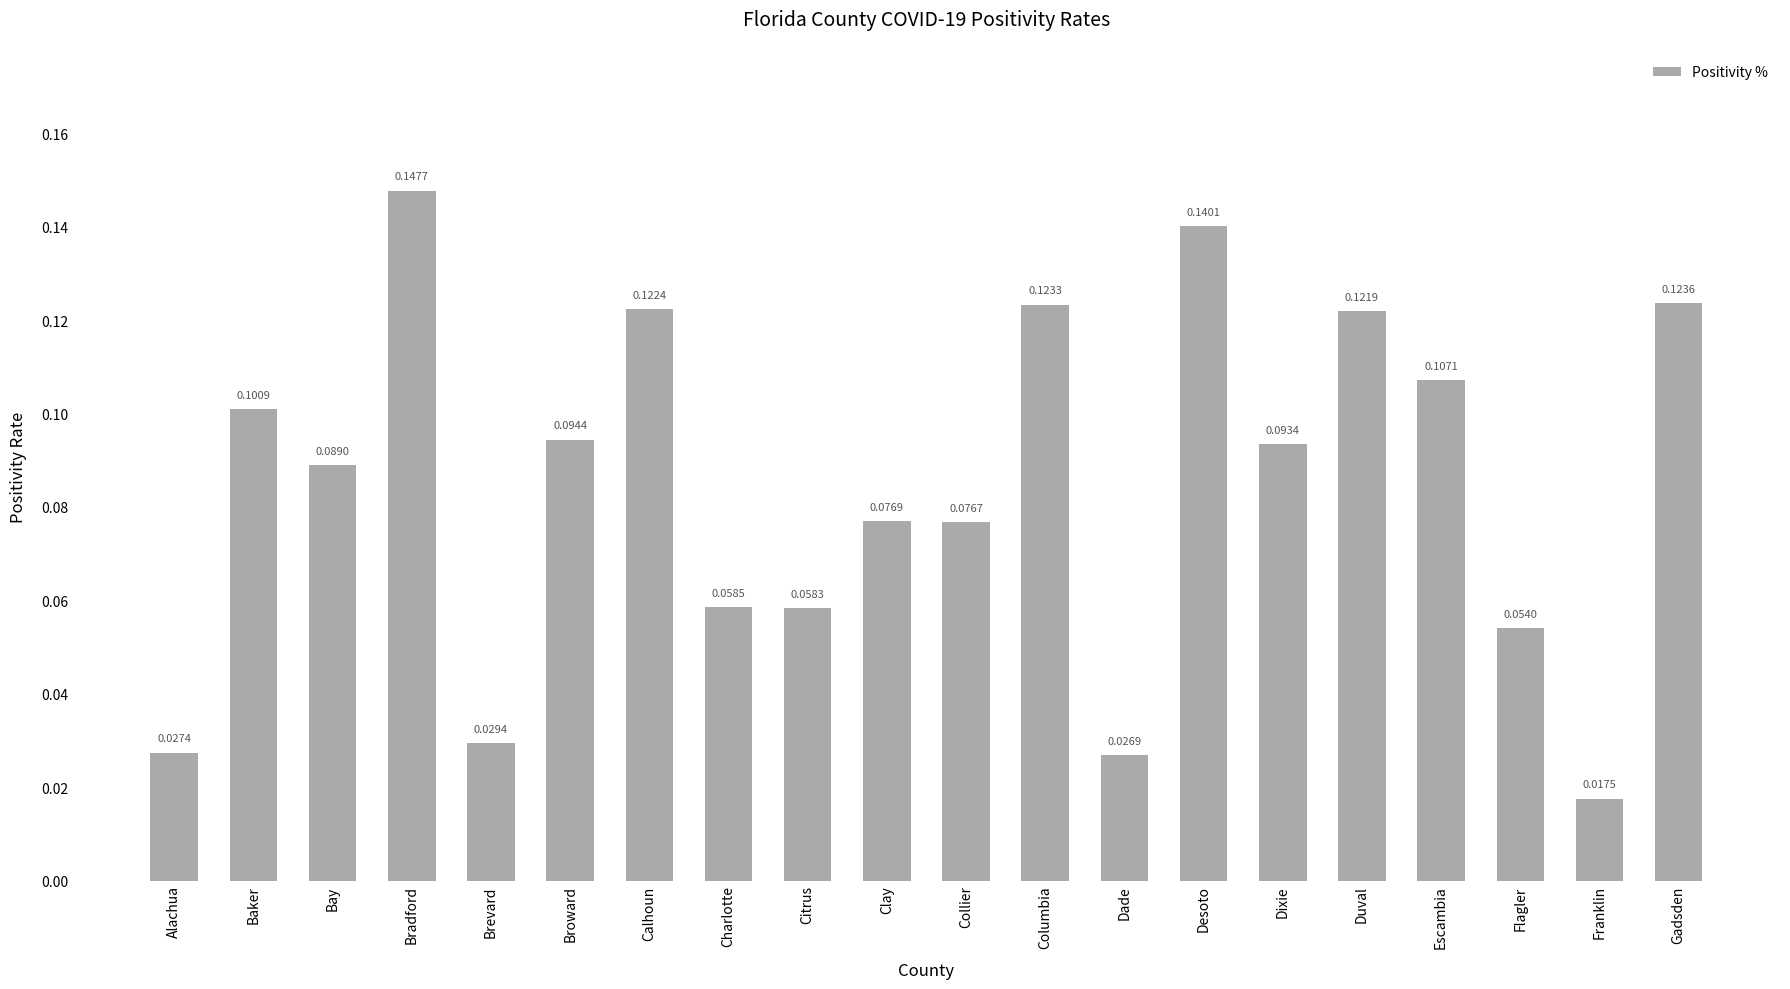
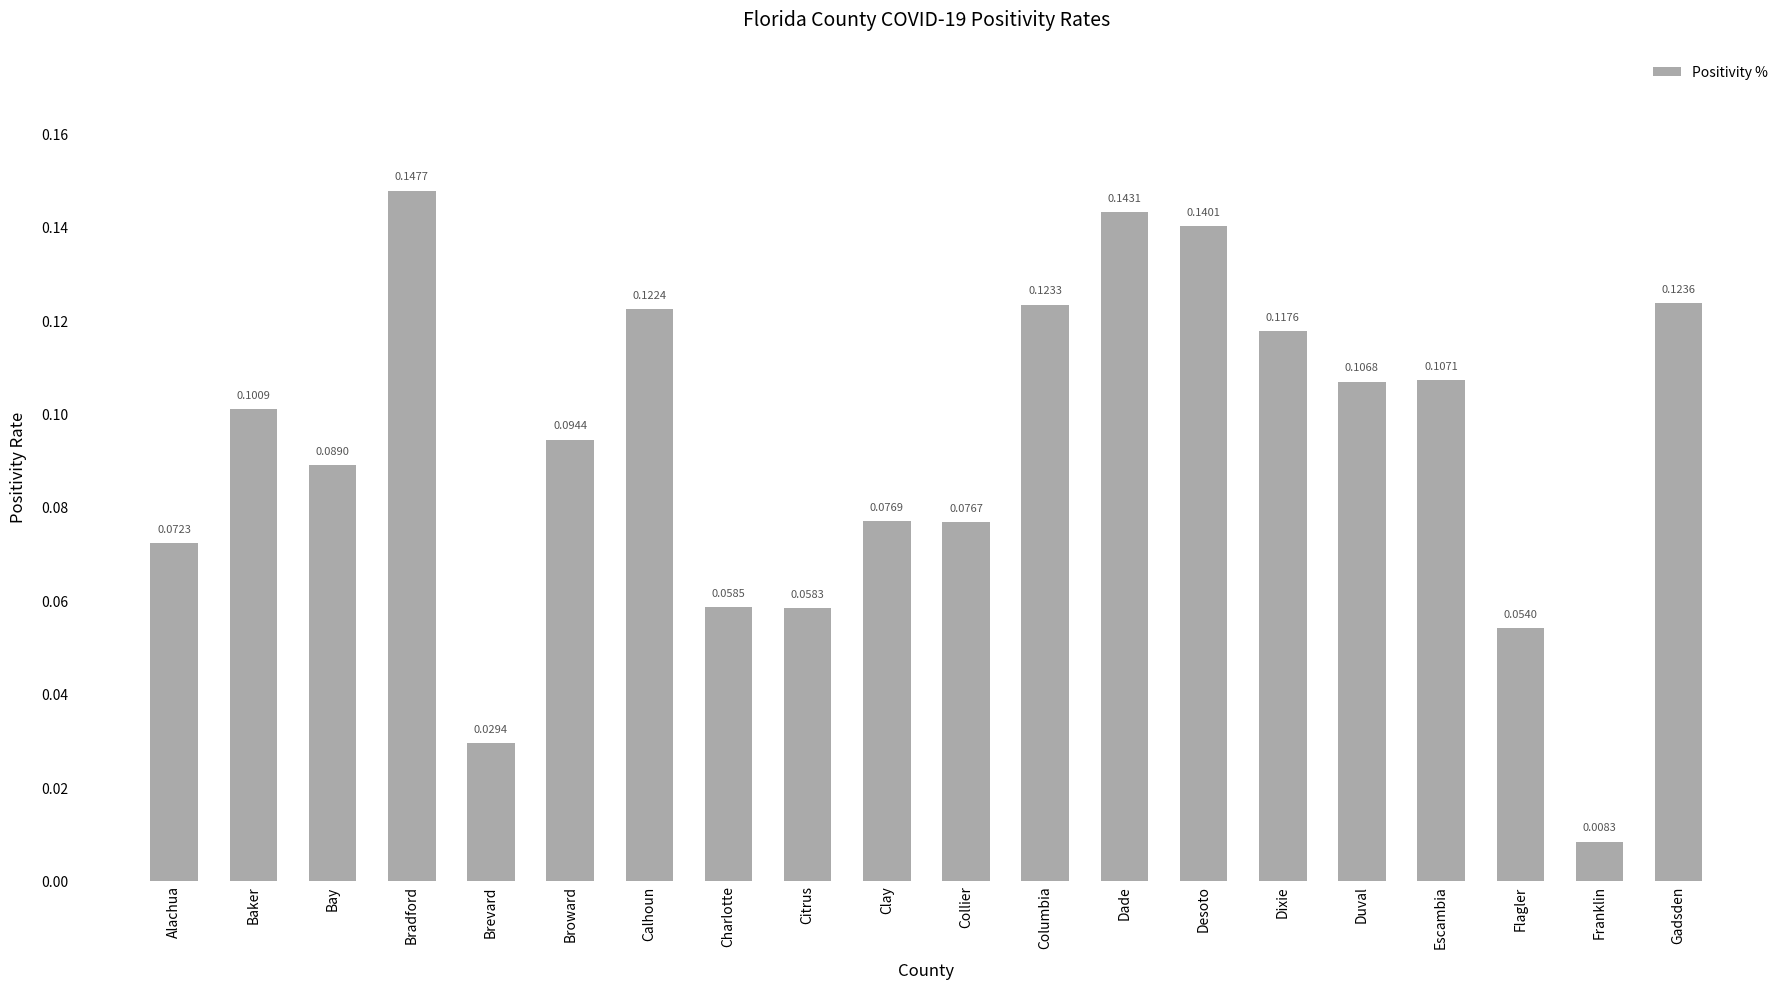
  {
-   "Alachua": 0.0274,
+   "Alachua": 0.0723,
    "Baker": 0.1009,
    "Bay": 0.0890,
    "Bradford": 0.1477,
    "Brevard": 0.0294,
    "Broward": 0.0944,
    "Calhoun": 0.1224,
    "Charlotte": 0.0585,
    "Citrus": 0.0583,
    "Clay": 0.0769,
    "Collier": 0.0767,
    "Columbia": 0.1233,
-   "Dade": 0.0269,
+   "Dade": 0.1431,
    "Desoto": 0.1401,
-   "Dixie": 0.0934,
-   "Duval": 0.1219,
+   "Dixie": 0.1176,
+   "Duval": 0.1068,
    "Escambia": 0.1071,
    "Flagler": 0.0540,
-   "Franklin": 0.0175,
+   "Franklin": 0.0083,
    "Gadsden": 0.1236
  }
